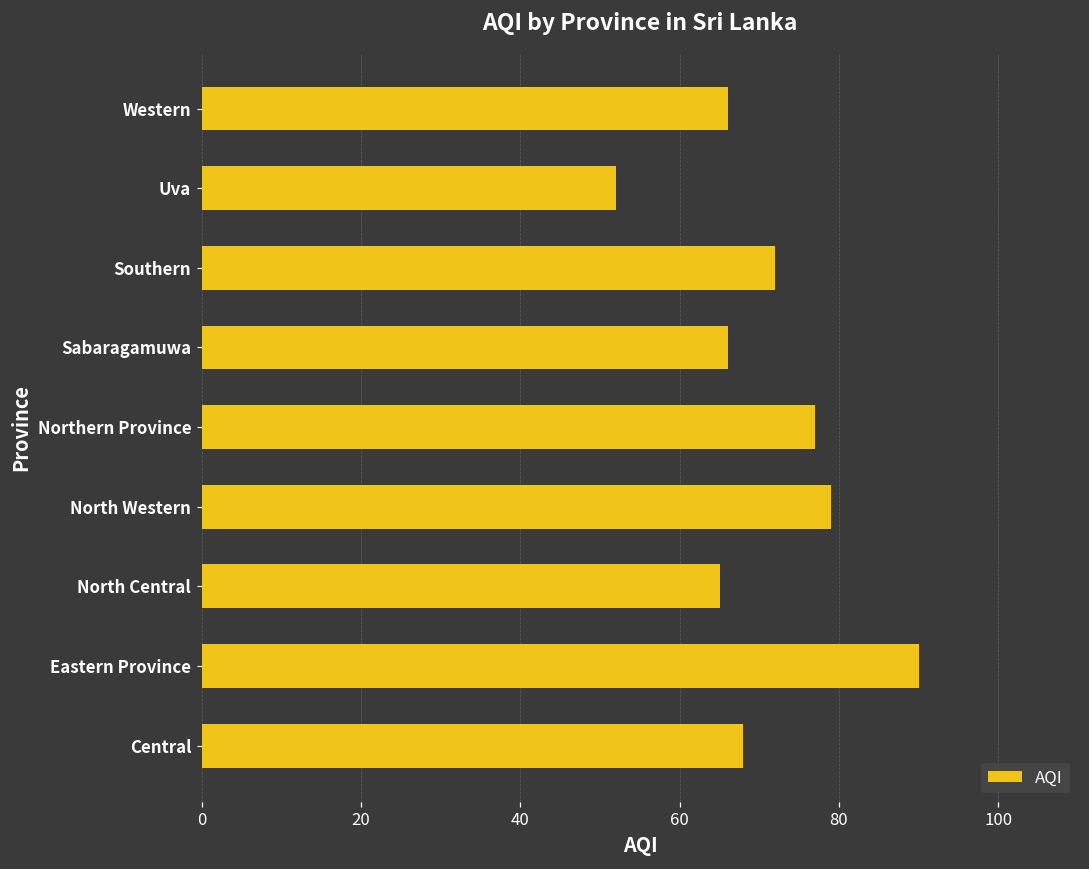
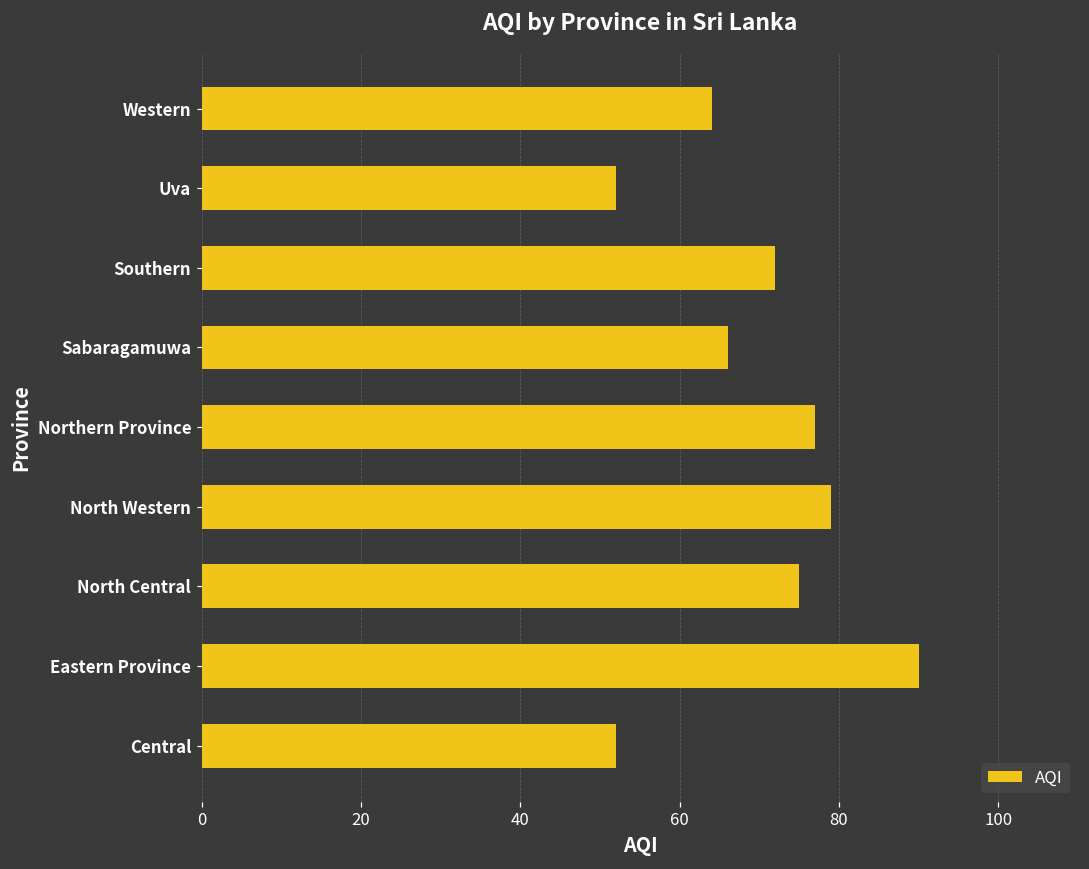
  {
-   "Western": 66,
+   "Western": 64,
    "Uva": 52,
    "Southern": 72,
    "Sabaragamuwa": 66,
    "Northern Province": 77,
    "North Western": 79,
-   "North Central": 65,
+   "North Central": 75,
    "Eastern Province": 90,
-   "Central": 68
+   "Central": 52
  }
